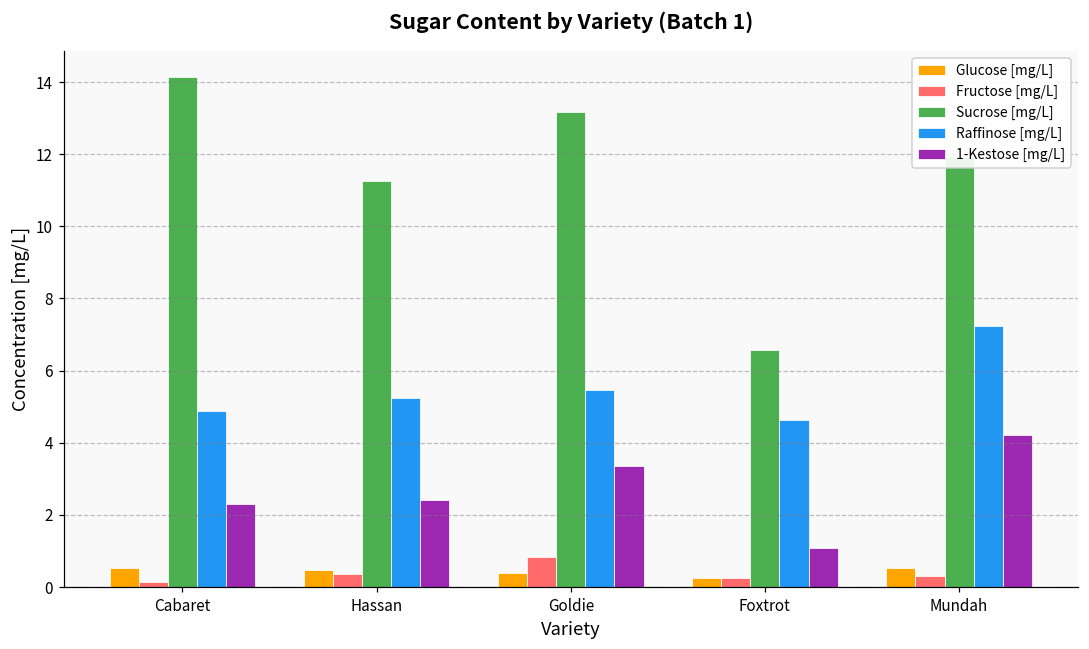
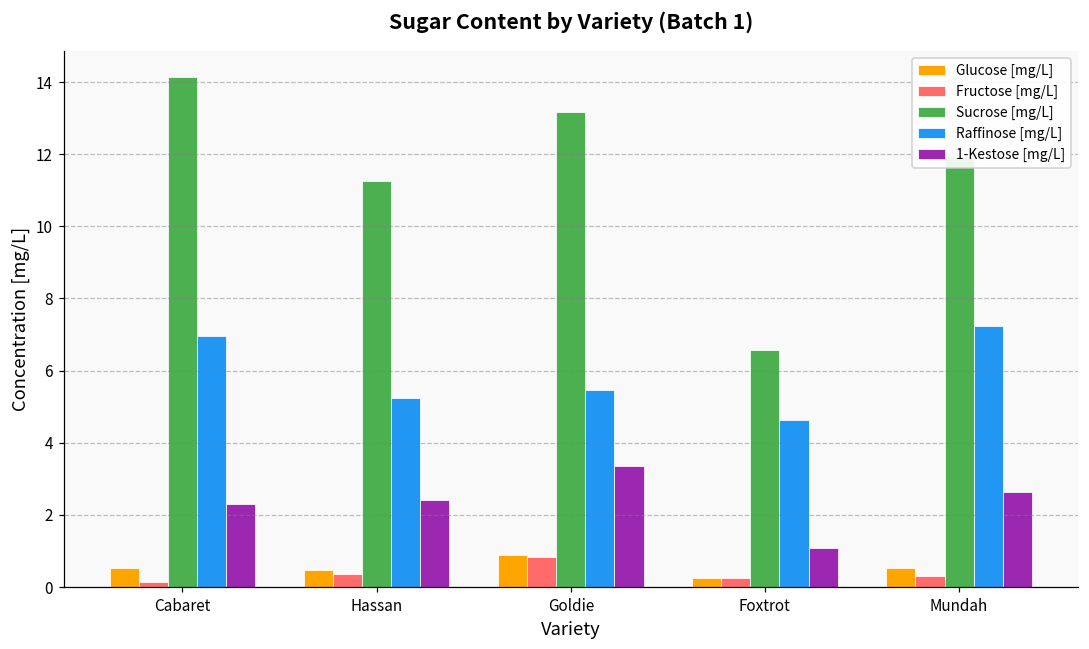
  {
    "Glucose [mg/L]": {
      "Cabaret": 0.5,
      "Hassan": 0.5,
-     "Goldie": 0.4,
+     "Goldie": 0.9,
      "Foxtrot": 0.3,
      "Mundah": 0.5
    },
    "Fructose [mg/L]": {
      "Cabaret": 0.1,
      "Hassan": 0.4,
      "Goldie": 0.8,
      "Foxtrot": 0.3,
      "Mundah": 0.3
    },
    "Sucrose [mg/L]": {
      "Cabaret": 14.1,
      "Hassan": 11.2,
      "Goldie": 13.2,
      "Foxtrot": 6.6
    },
    "Raffinose [mg/L]": {
-     "Cabaret": 4.9,
+     "Cabaret": 7.0,
      "Hassan": 5.2,
      "Goldie": 5.5,
      "Foxtrot": 4.6,
      "Mundah": 7.2
    },
    "1-Kestose [mg/L]": {
      "Cabaret": 2.3,
      "Hassan": 2.4,
      "Goldie": 3.4,
      "Foxtrot": 1.1,
-     "Mundah": 4.2
+     "Mundah": 2.6
    }
  }
